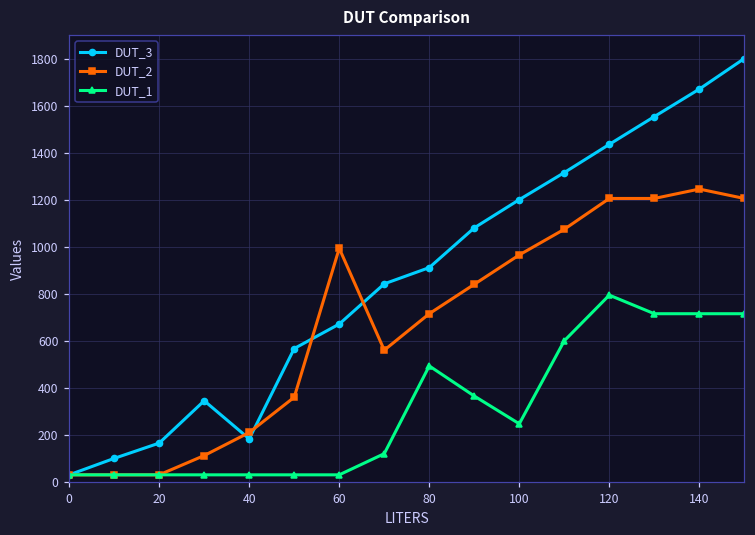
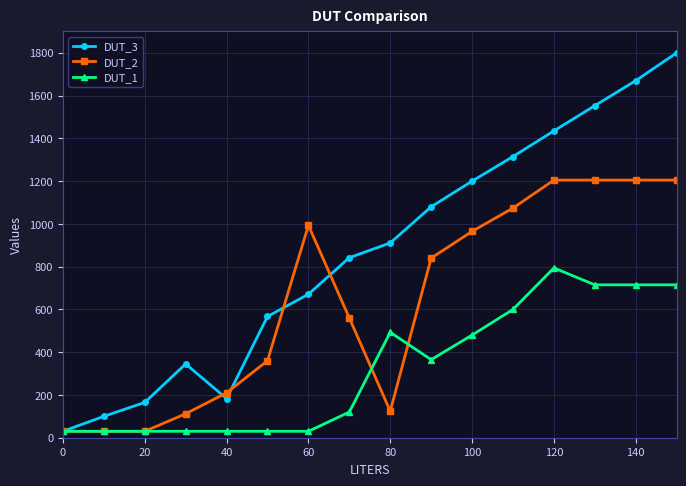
  {
    "DUT_3": {
      "20": 170,
      "40": 180,
      "60": 670,
      "80": 910,
      "100": 1200,
      "120": 1440,
      "140": 1670
    },
    "DUT_2": {
      "40": 210,
      "60": 990,
-     "80": 720,
+     "80": 120,
      "100": 970,
      "120": 1210,
-     "140": 1250
+     "140": 1210
    },
    "DUT_1": {
      "40": 30,
      "60": 30,
      "80": 490,
-     "100": 250,
+     "100": 480,
      "120": 790,
      "140": 720
    }
  }
